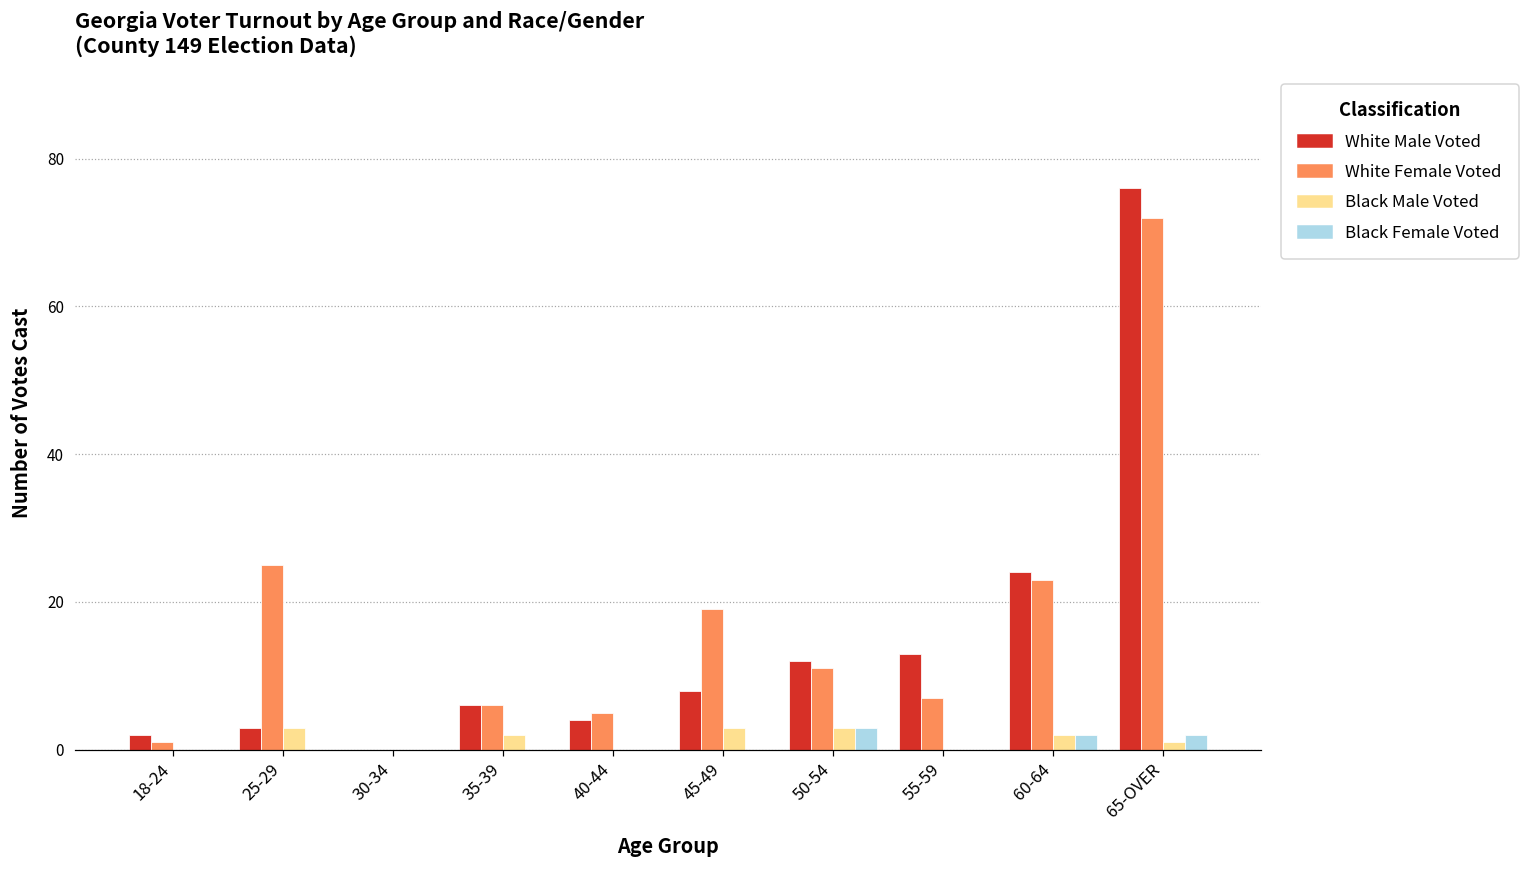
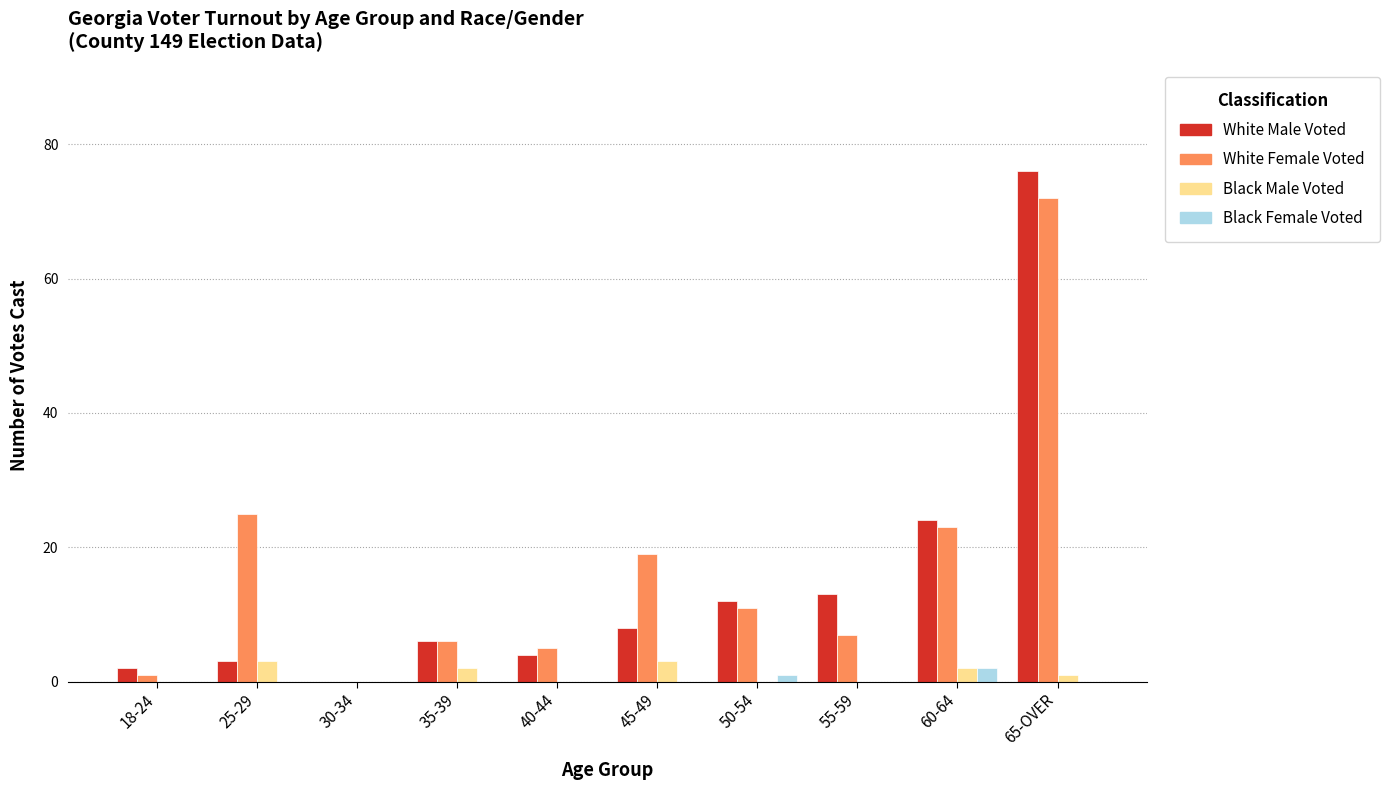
  {
    "White Male Voted": {
      "18-24": 2,
      "25-29": 3,
      "30-34": 0,
      "35-39": 6,
      "40-44": 4,
      "45-49": 8,
      "50-54": 12,
      "55-59": 13,
      "60-64": 24,
      "65-OVER": 76
    },
    "White Female Voted": {
      "18-24": 1,
      "25-29": 25,
      "30-34": 0,
      "35-39": 6,
      "40-44": 5,
      "45-49": 19,
      "50-54": 11,
      "55-59": 7,
      "60-64": 23,
      "65-OVER": 72
    },
    "Black Male Voted": {
      "18-24": 0,
      "25-29": 3,
      "30-34": 0,
      "35-39": 2,
      "40-44": 0,
      "45-49": 3,
-     "50-54": 3,
+     "50-54": 0,
      "55-59": 0,
      "60-64": 2,
      "65-OVER": 1
    },
    "Black Female Voted": {
      "18-24": 0,
      "25-29": 0,
      "30-34": 0,
      "35-39": 0,
      "40-44": 0,
      "45-49": 0,
-     "50-54": 3,
+     "50-54": 1,
      "55-59": 0,
      "60-64": 2,
-     "65-OVER": 2
+     "65-OVER": 0
    }
  }
